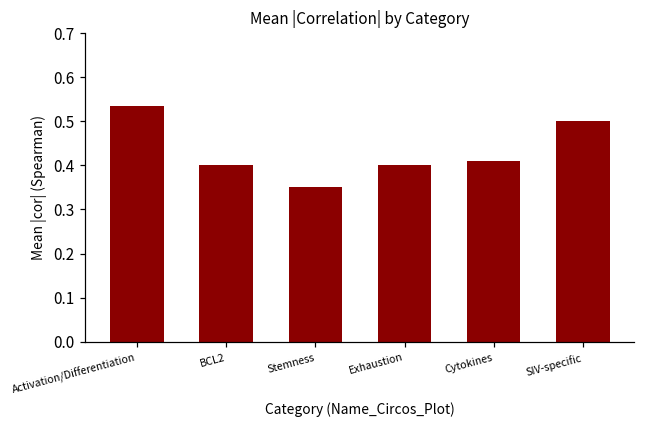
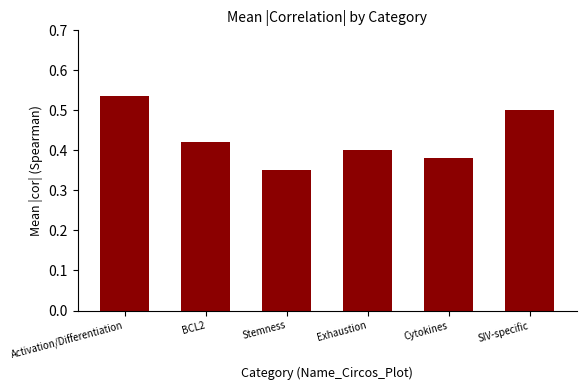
  {
    "Activation/Differentiation": 0.54,
-   "BCL2": 0.40,
+   "BCL2": 0.42,
    "Stemness": 0.35,
    "Exhaustion": 0.40,
-   "Cytokines": 0.41,
+   "Cytokines": 0.38,
    "SIV-specific": 0.50
  }
